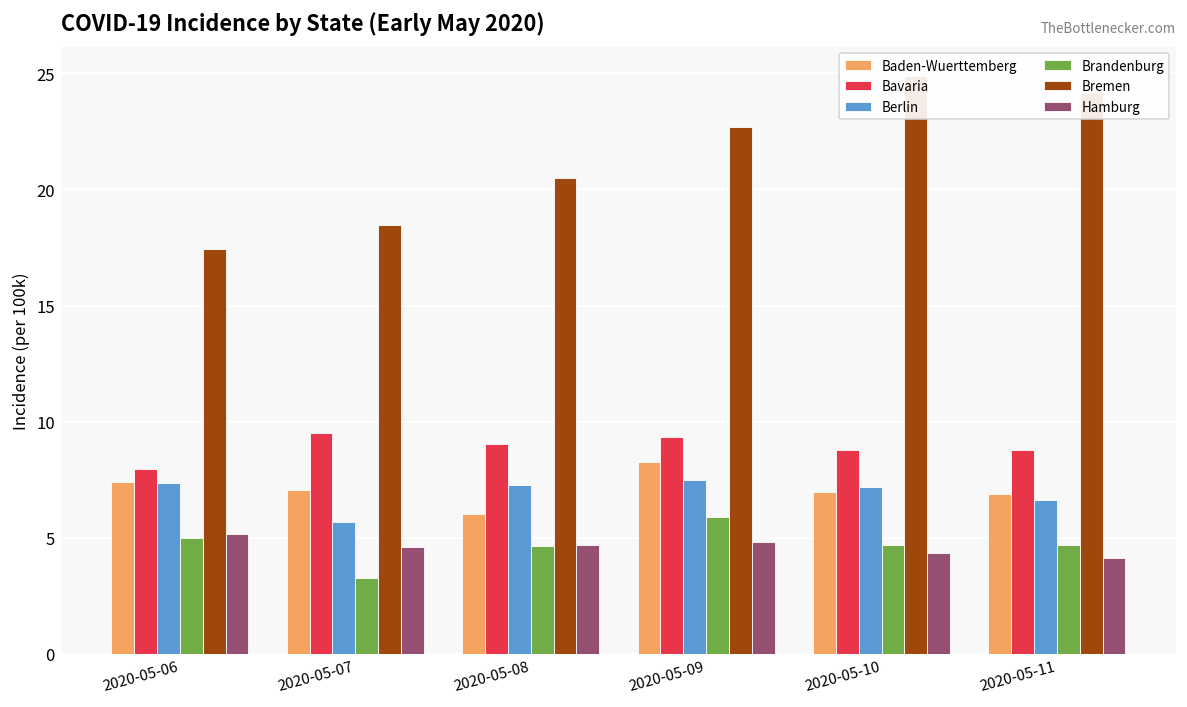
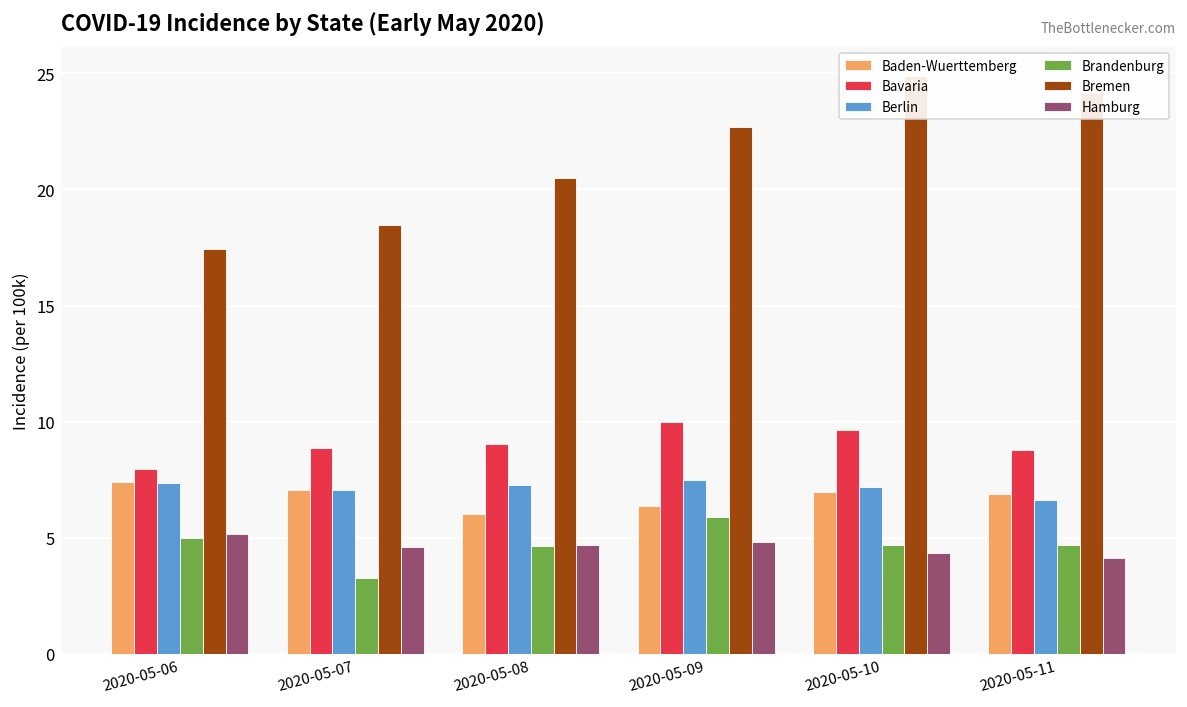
  {
    "Baden-Wuerttemberg": {
      "2020-05-06": 7.4,
      "2020-05-07": 7.0,
      "2020-05-08": 6.0,
-     "2020-05-09": 8.2,
+     "2020-05-09": 6.4,
      "2020-05-10": 7.0,
      "2020-05-11": 6.9
    },
    "Bavaria": {
      "2020-05-06": 8.0,
-     "2020-05-07": 9.5,
+     "2020-05-07": 8.9,
      "2020-05-08": 9.0,
-     "2020-05-09": 9.4,
-     "2020-05-10": 8.8,
+     "2020-05-09": 10.0,
+     "2020-05-10": 9.6,
      "2020-05-11": 8.8
    },
    "Berlin": {
      "2020-05-06": 7.4,
-     "2020-05-07": 5.7,
+     "2020-05-07": 7.1,
      "2020-05-08": 7.3,
      "2020-05-09": 7.5,
      "2020-05-10": 7.2,
      "2020-05-11": 6.6
    },
    "Brandenburg": {
      "2020-05-06": 5.0,
      "2020-05-07": 3.3,
      "2020-05-08": 4.7,
      "2020-05-09": 5.9,
      "2020-05-10": 4.7,
      "2020-05-11": 4.7
    },
    "Bremen": {
      "2020-05-06": 17.4,
      "2020-05-07": 18.4,
      "2020-05-08": 20.5,
      "2020-05-09": 22.7
    },
    "Hamburg": {
      "2020-05-06": 5.2,
      "2020-05-07": 4.6,
      "2020-05-08": 4.7,
      "2020-05-09": 4.8,
      "2020-05-10": 4.3,
      "2020-05-11": 4.1
    }
  }
